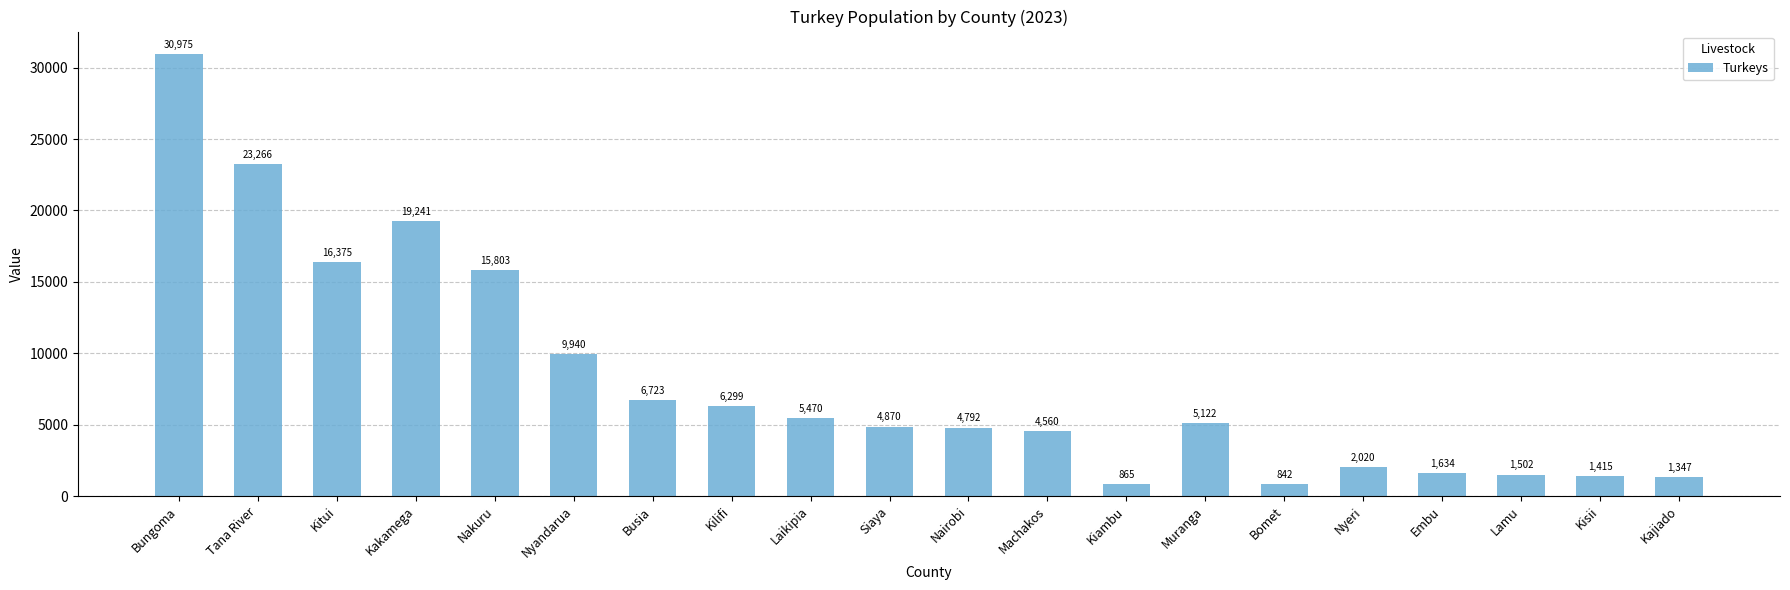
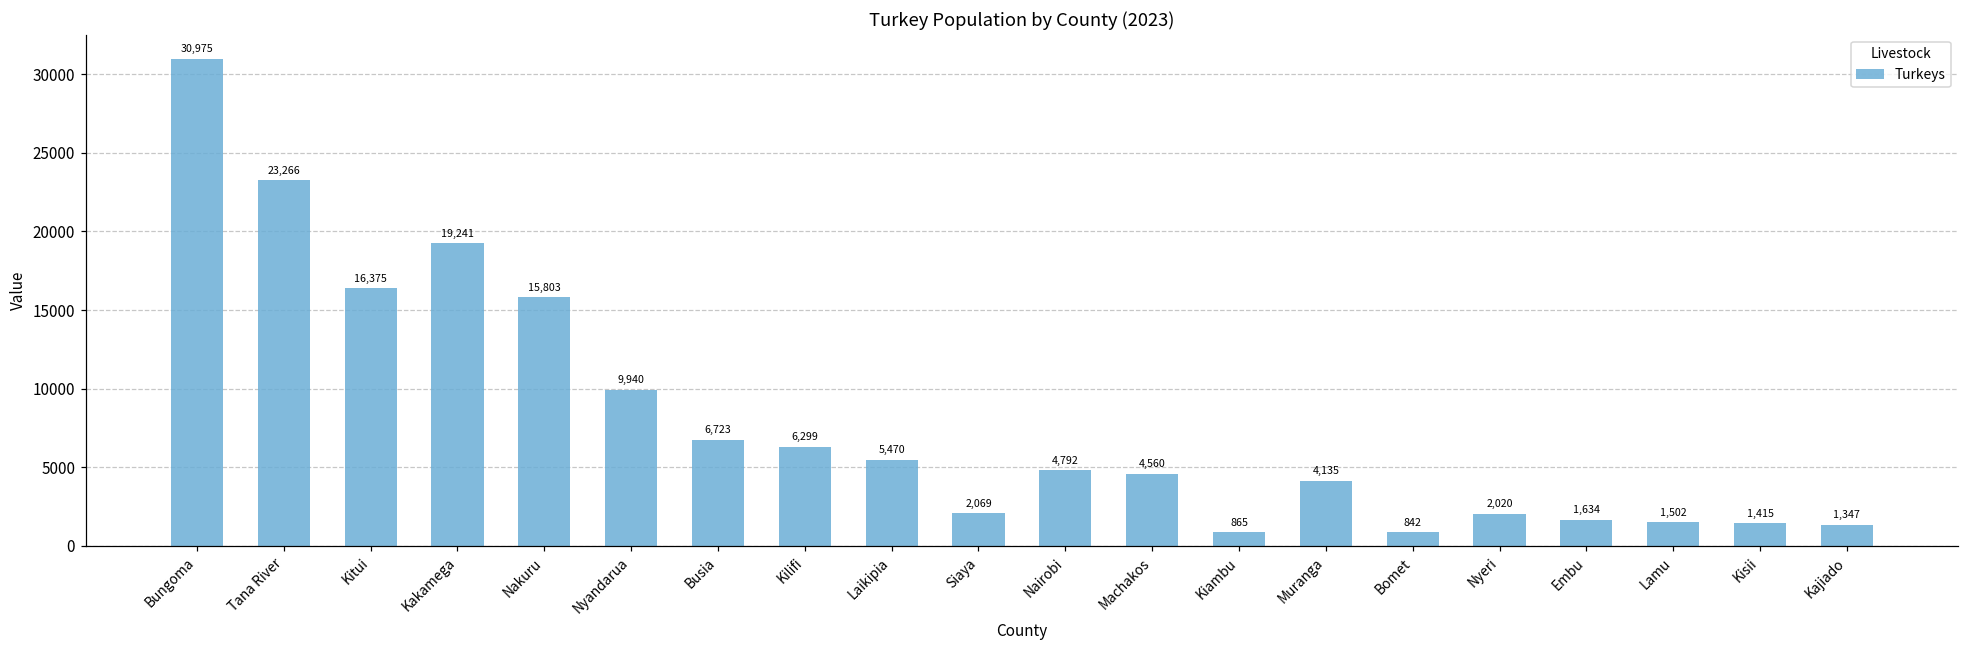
  {
    "Bungoma": "30,975",
    "Tana River": "23,266",
    "Kitui": "16,375",
    "Kakamega": "19,241",
    "Nakuru": "15,803",
    "Nyandarua": "9,940",
    "Busia": "6,723",
    "Kilifi": "6,299",
    "Laikipia": "5,470",
-   "Siaya": "4,870",
+   "Siaya": "2,069",
    "Nairobi": "4,792",
    "Machakos": "4,560",
    "Kiambu": "865",
-   "Muranga": "5,122",
+   "Muranga": "4,135",
    "Bomet": "842",
    "Nyeri": "2,020",
    "Embu": "1,634",
    "Lamu": "1,502",
    "Kisii": "1,415",
    "Kajiado": "1,347"
  }
